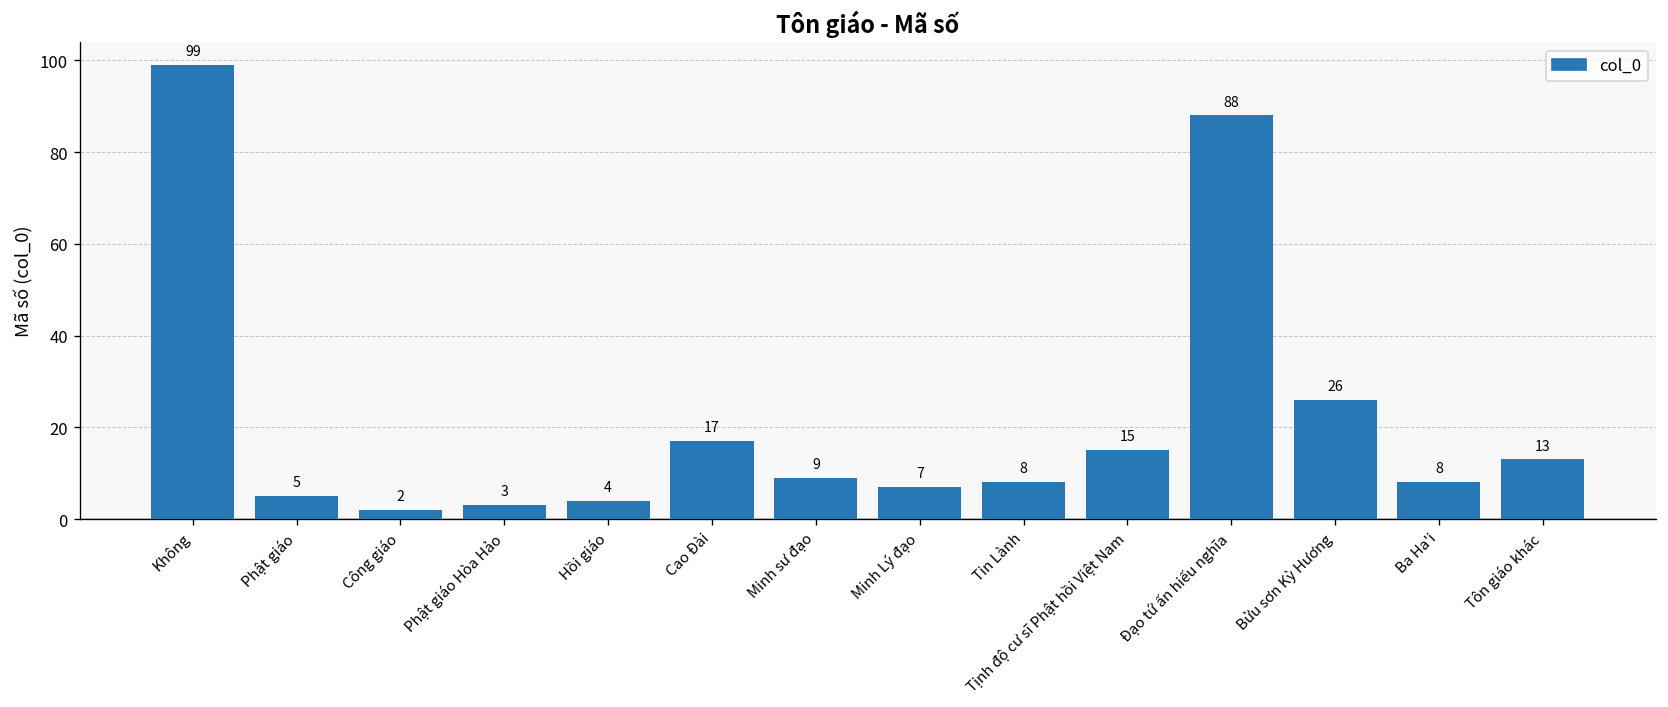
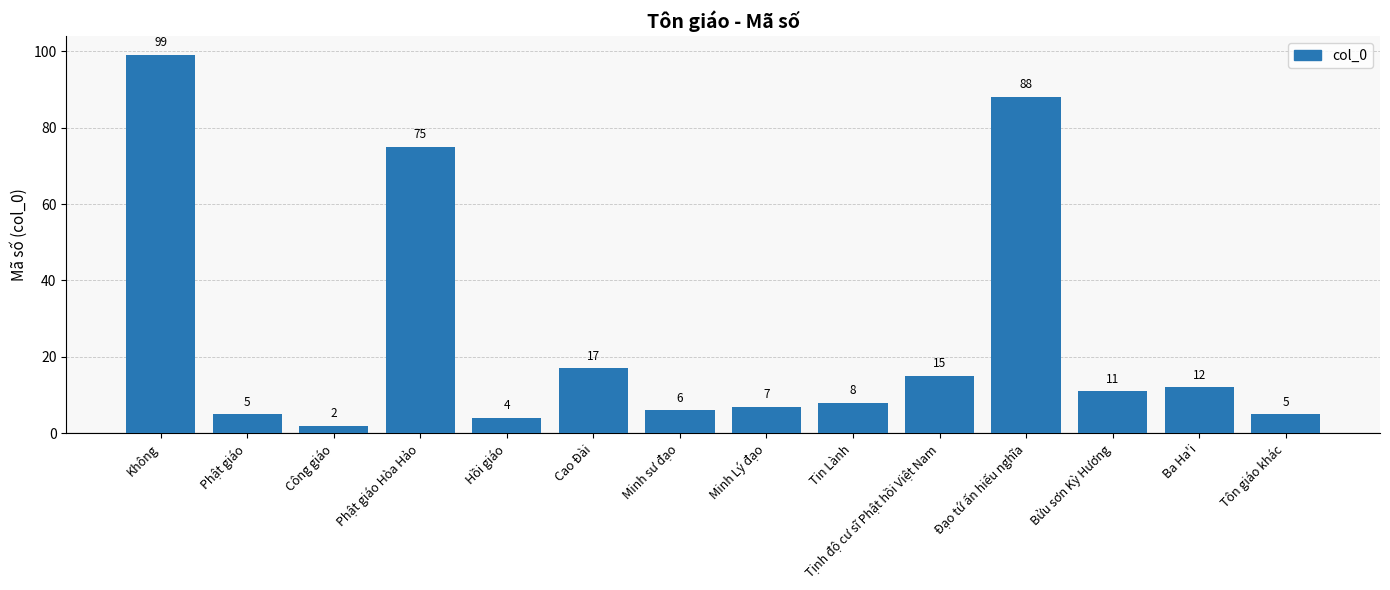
  {
    "Không": 99,
    "Phật giáo": 5,
    "Công giáo": 2,
-   "Phật giáo Hòa Hảo": 3,
+   "Phật giáo Hòa Hảo": 75,
    "Hồi giáo": 4,
    "Cao Đài": 17,
-   "Minh sư đạo": 9,
+   "Minh sư đạo": 6,
    "Minh Lý đạo": 7,
    "Tin Lành": 8,
    "Tịnh độ cư sĩ Phật hồi Việt Nam": 15,
    "Đạo tứ ấn hiếu nghĩa": 88,
-   "Bửu sơn Kỳ Hương": 26,
-   "Ba Ha'i": 8,
-   "Tôn giáo khác": 13
+   "Bửu sơn Kỳ Hương": 11,
+   "Ba Ha'i": 12,
+   "Tôn giáo khác": 5
  }
